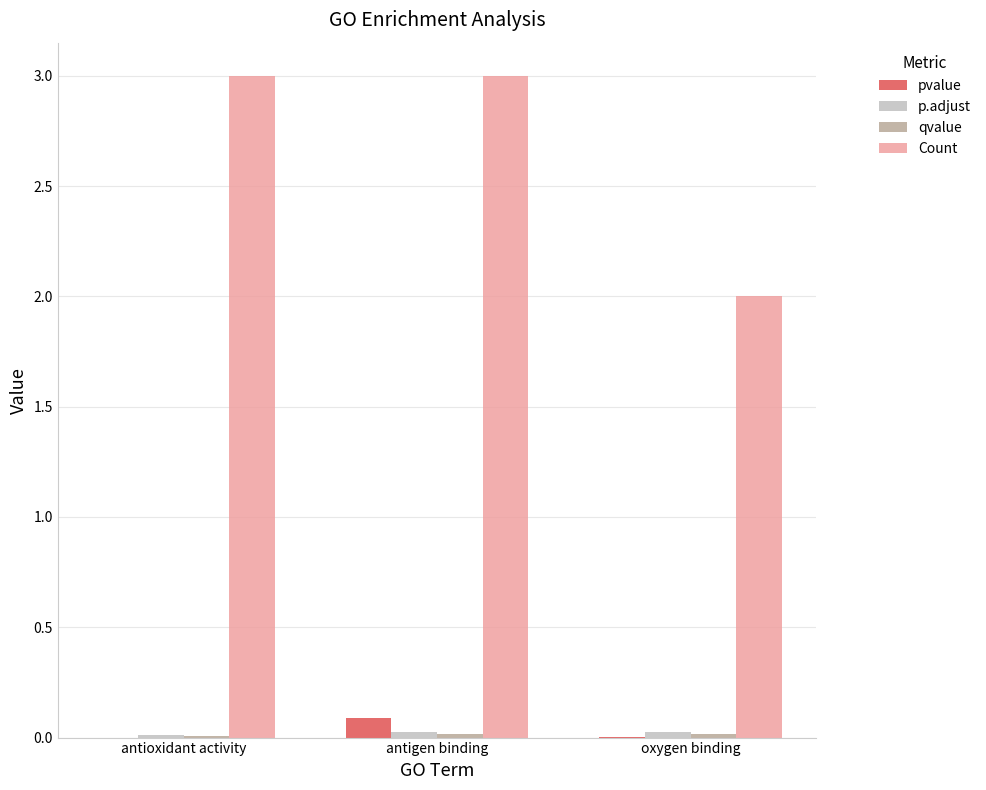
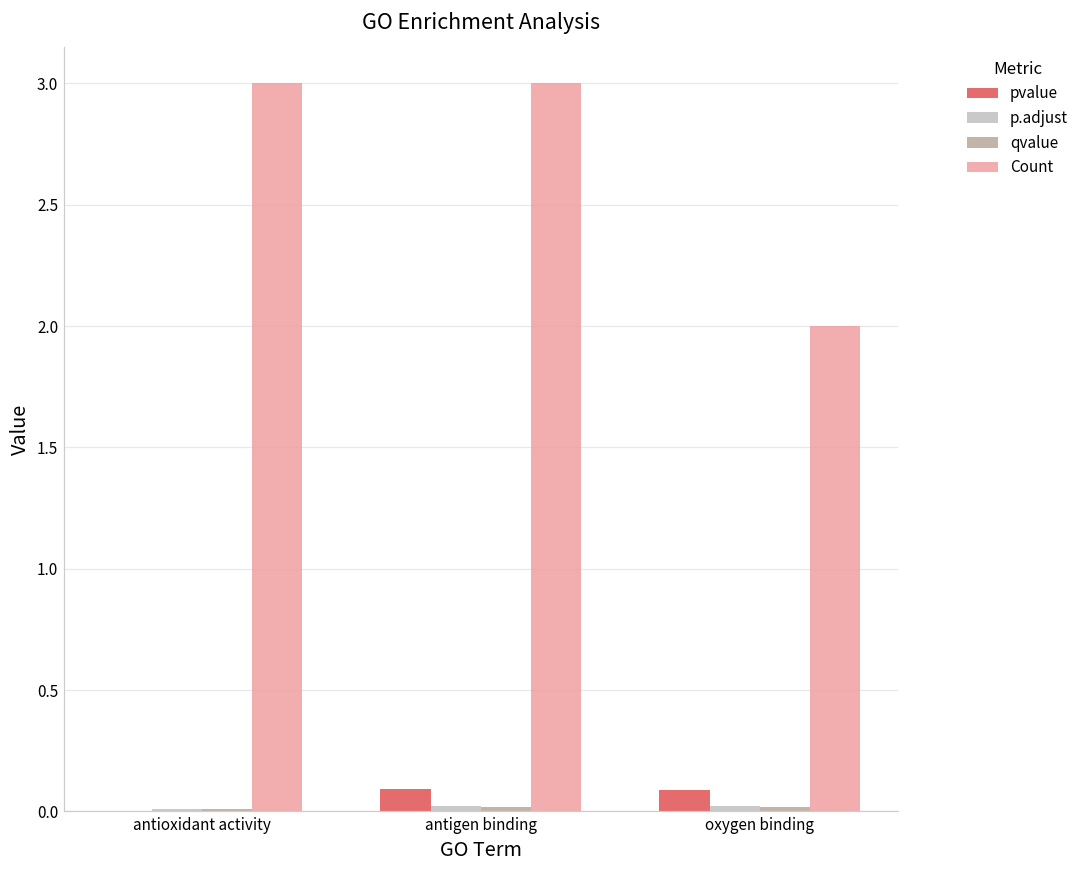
  {
    "pvalue": {
      "antigen binding": 0.09,
-     "oxygen binding": 0.00
+     "oxygen binding": 0.09
    }
  }
